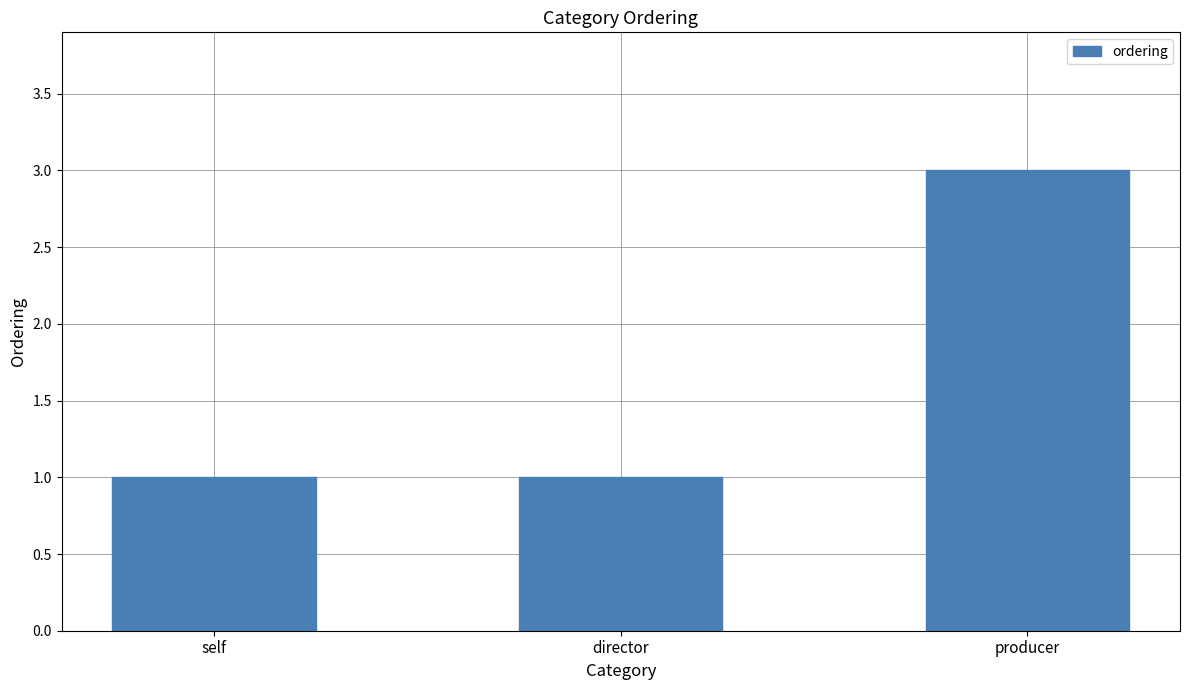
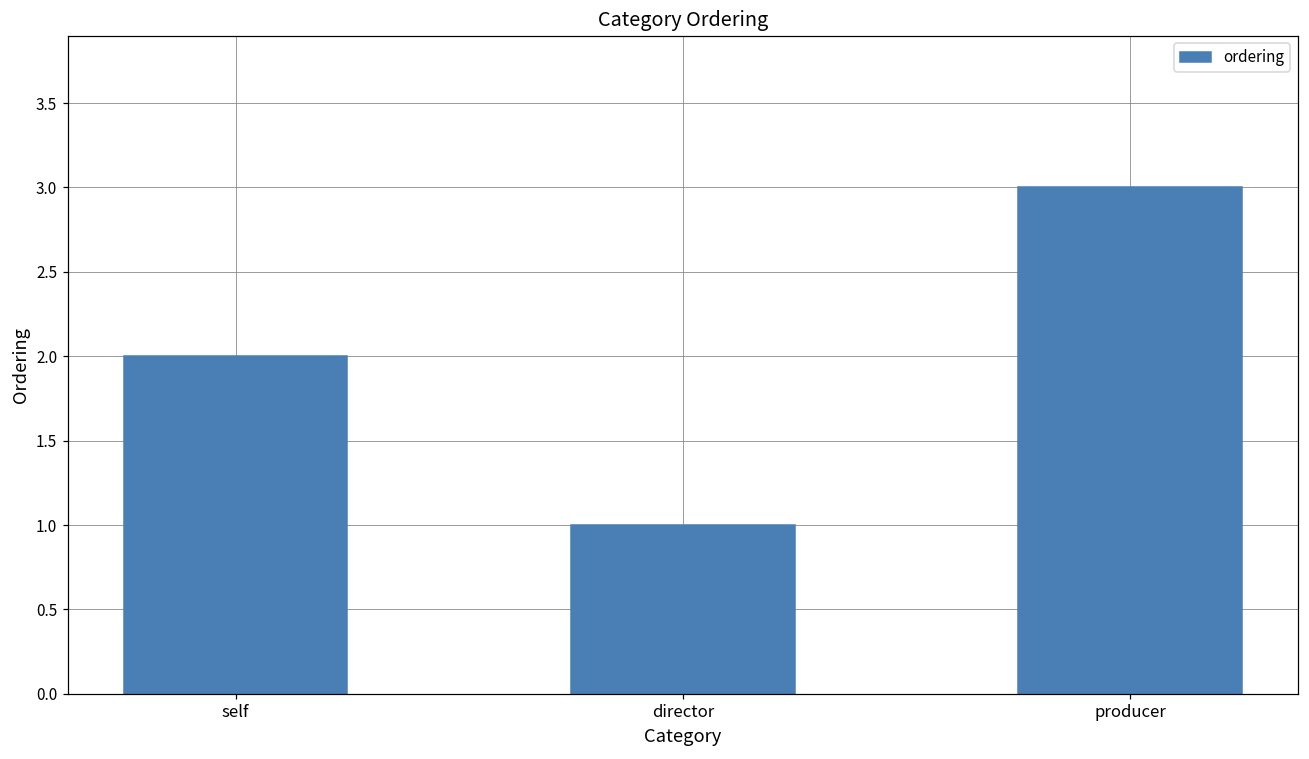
  {
-   "self": 1,
+   "self": 2,
    "director": 1,
    "producer": 3
  }
